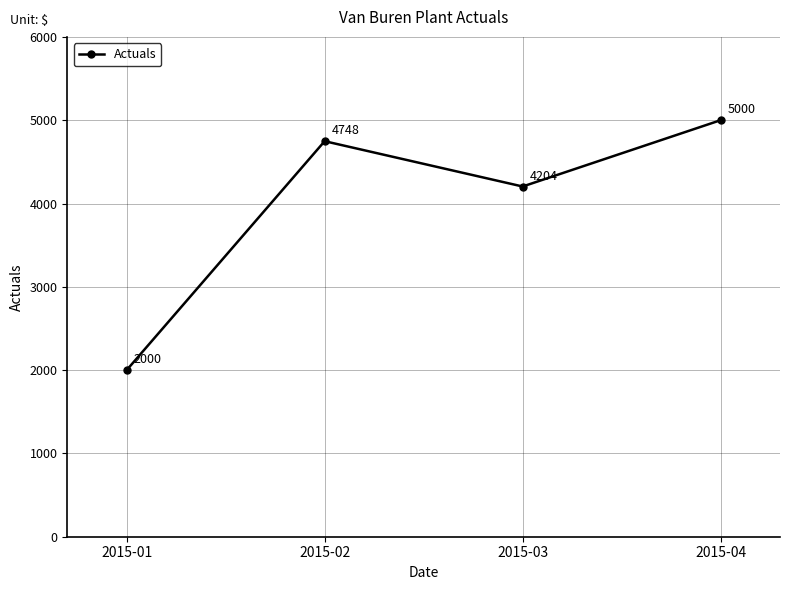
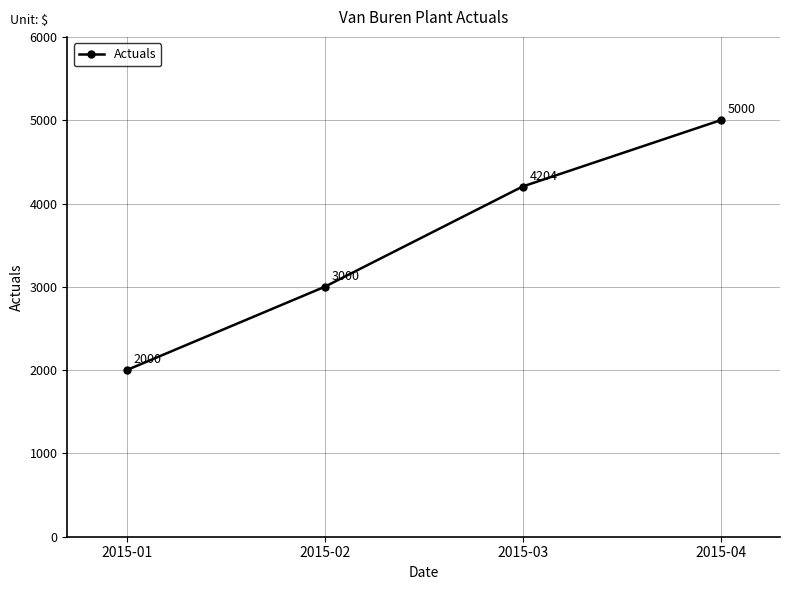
  {
    "2015-01": 2000,
-   "2015-02": 4748,
+   "2015-02": 3000,
    "2015-03": 4204,
    "2015-04": 5000
  }
